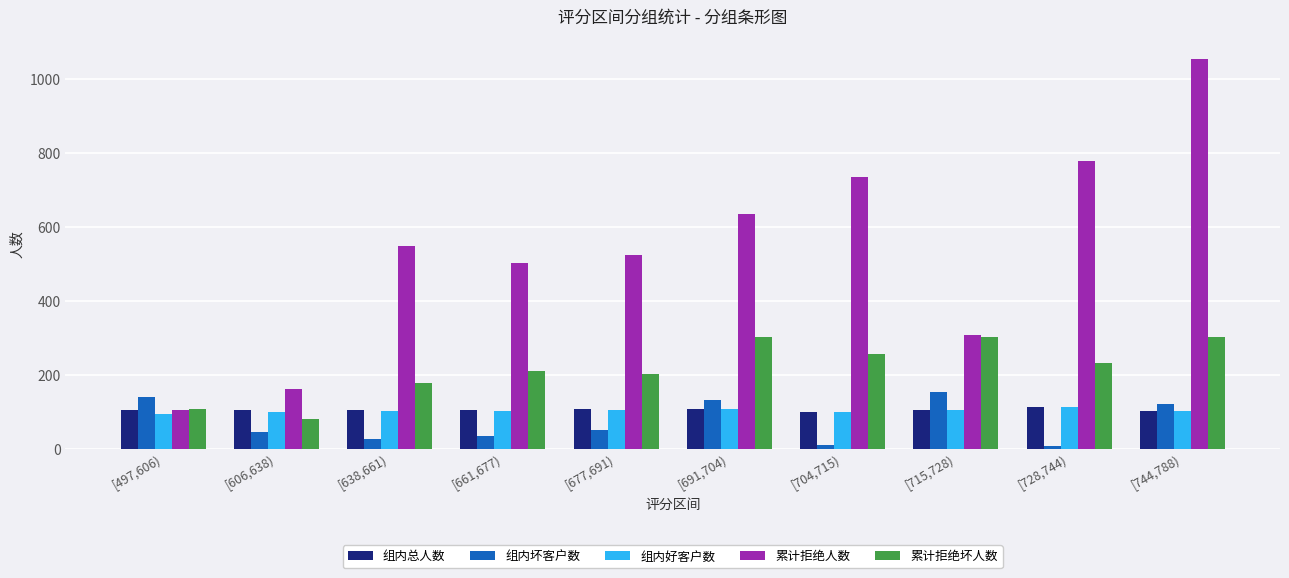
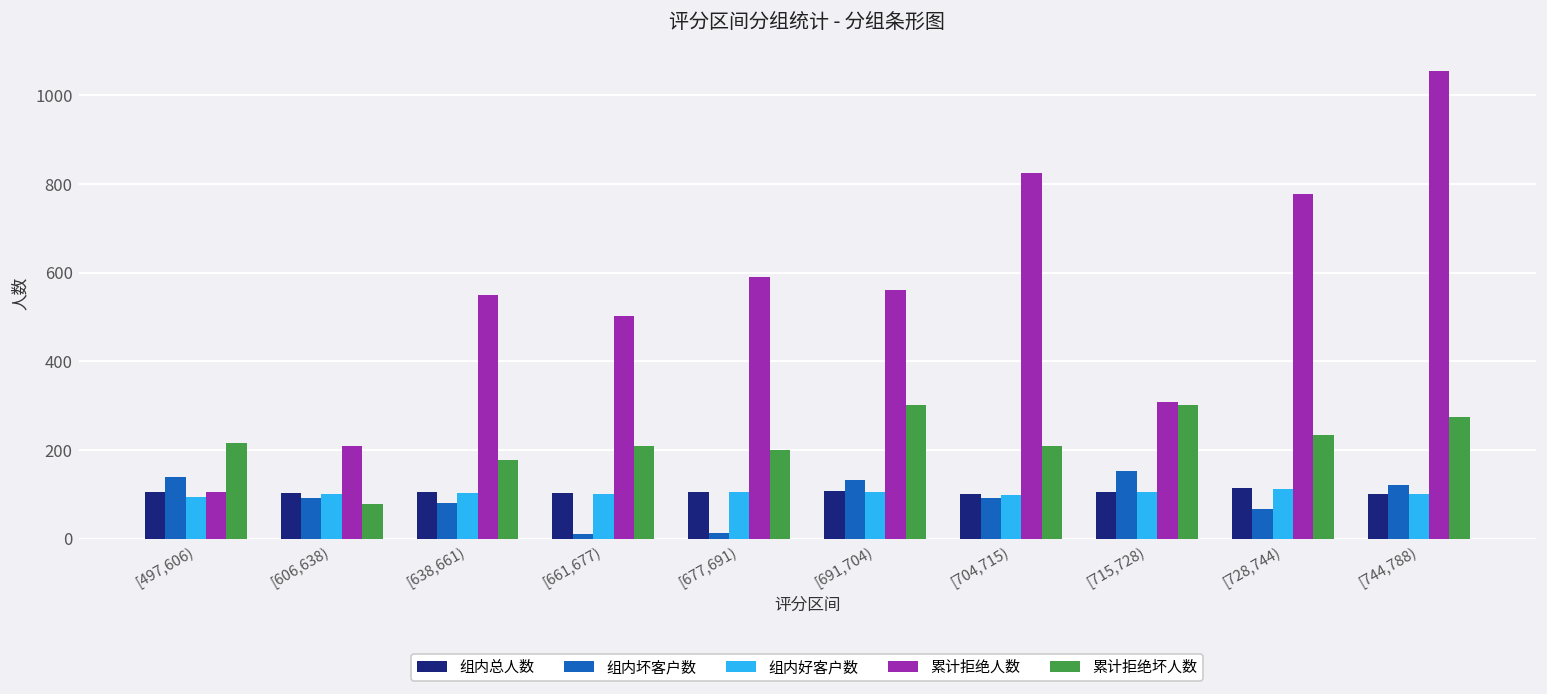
  {
    "组内总人数": {
      "[497,606)": 110,
      "[606,638)": 100,
      "[638,661)": 110,
      "[661,677)": 100,
      "[677,691)": 110,
      "[691,704)": 110,
      "[704,715)": 100,
      "[715,728)": 110,
      "[728,744)": 110,
      "[744,788)": 100
    },
    "组内坏客户数": {
      "[497,606)": 140,
-     "[606,638)": 40,
-     "[638,661)": 30,
-     "[661,677)": 30,
-     "[677,691)": 50,
+     "[606,638)": 90,
+     "[638,661)": 80,
+     "[661,677)": 10,
+     "[677,691)": 10,
      "[691,704)": 130,
-     "[704,715)": 10,
+     "[704,715)": 90,
      "[715,728)": 150,
-     "[728,744)": 10,
+     "[728,744)": 70,
      "[744,788)": 120
    },
    "组内好客户数": {
      "[497,606)": 90,
      "[606,638)": 100,
      "[638,661)": 100,
      "[661,677)": 100,
      "[677,691)": 110,
      "[691,704)": 110,
      "[704,715)": 100,
      "[715,728)": 100,
      "[728,744)": 110,
      "[744,788)": 100
    },
    "累计拒绝人数": {
      "[497,606)": 110,
-     "[606,638)": 160,
+     "[606,638)": 210,
      "[638,661)": 550,
      "[661,677)": 500,
-     "[677,691)": 530,
-     "[691,704)": 630,
-     "[704,715)": 730,
+     "[677,691)": 590,
+     "[691,704)": 560,
+     "[704,715)": 820,
      "[715,728)": 310,
      "[728,744)": 780,
      "[744,788)": 1050
    },
    "累计拒绝坏人数": {
-     "[497,606)": 110,
+     "[497,606)": 220,
      "[606,638)": 80,
      "[638,661)": 180,
      "[661,677)": 210,
      "[677,691)": 200,
      "[691,704)": 300,
-     "[704,715)": 260,
+     "[704,715)": 210,
      "[715,728)": 300,
      "[728,744)": 230,
-     "[744,788)": 300
+     "[744,788)": 280
    }
  }
